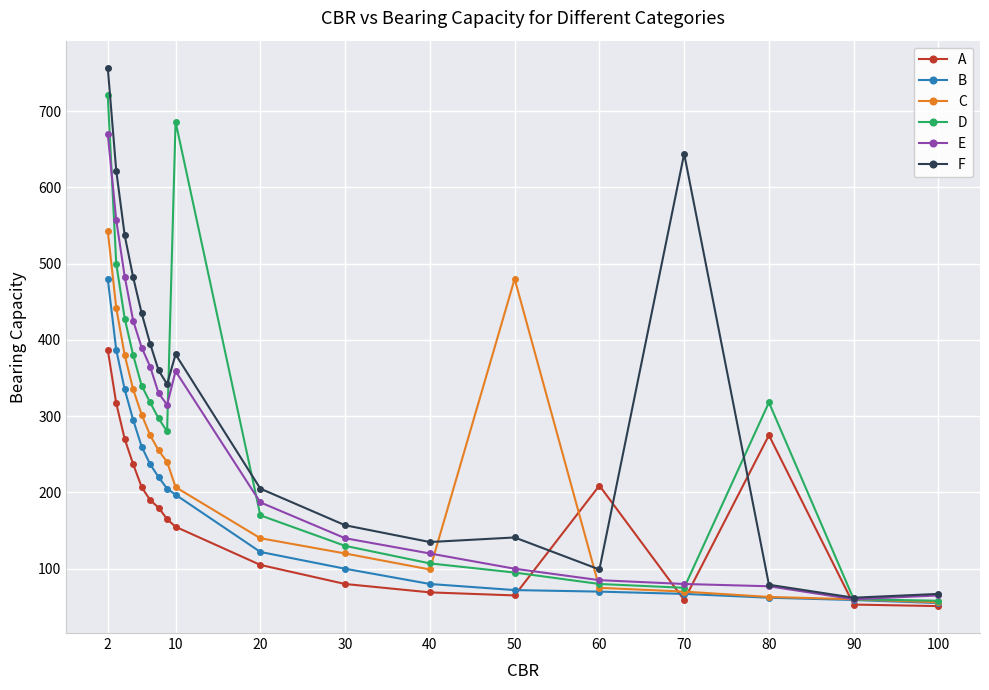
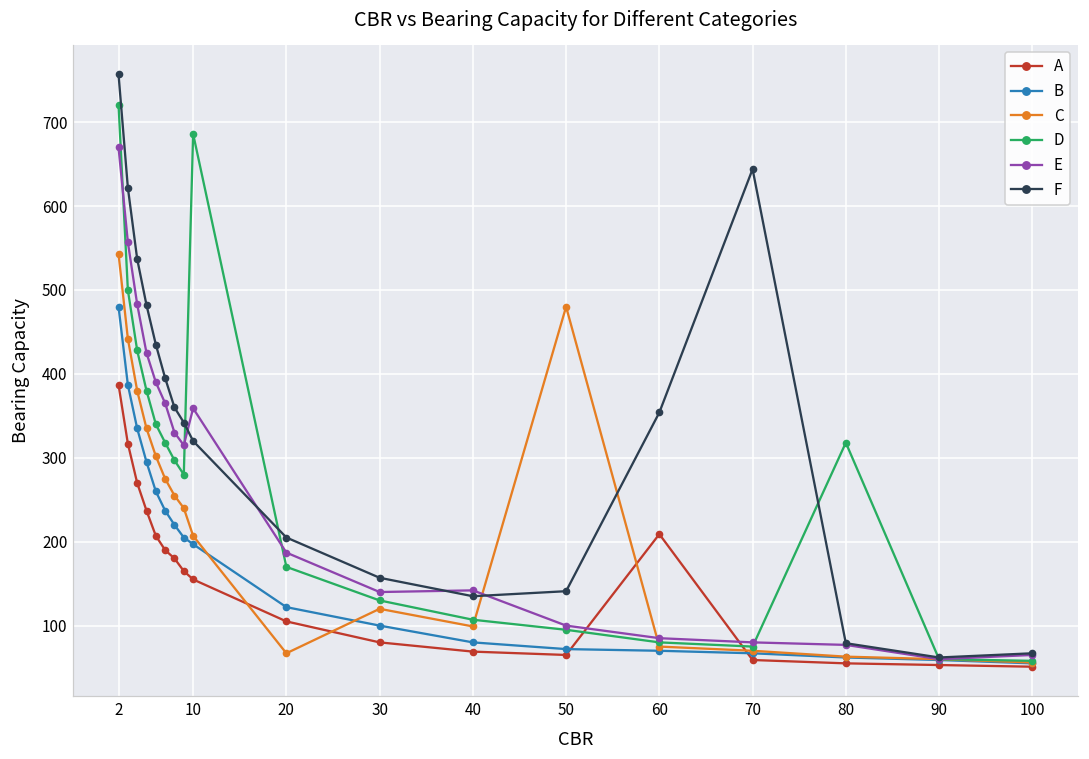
  {
    "A": {
      "2": 390,
      "10": 160,
      "20": 110,
      "30": 80,
      "40": 70,
      "50": 70,
      "60": 210,
      "70": 60,
-     "80": 280,
+     "80": 60,
      "90": 50,
      "100": 50
    },
    "B": {
      "2": 480,
      "10": 200,
      "20": 120,
      "30": 100,
      "40": 80,
      "50": 70,
      "60": 70
    },
    "C": {
      "2": 540,
      "10": 210,
-     "20": 140,
+     "20": 70,
      "30": 120,
      "40": 100,
      "50": 480,
      "60": 80
    },
    "D": {
      "2": 720,
      "10": 690,
      "20": 170,
      "30": 130,
      "40": 110,
      "50": 100,
      "60": 80,
      "70": 80,
      "80": 320
    },
    "E": {
      "2": 670,
      "10": 360,
      "20": 190,
      "30": 140,
-     "40": 120,
+     "40": 140,
      "50": 100,
      "60": 90,
      "70": 80
    },
    "F": {
      "2": 760,
-     "10": 380,
+     "10": 320,
      "20": 210,
      "30": 160,
      "40": 140,
      "50": 140,
-     "60": 100,
+     "60": 350,
      "70": 640
    }
  }
